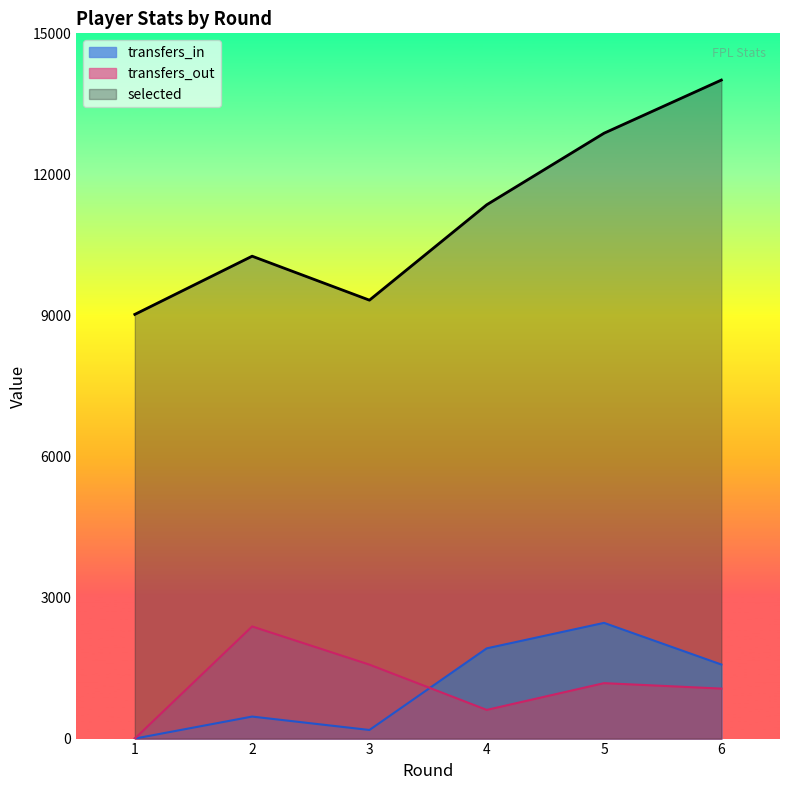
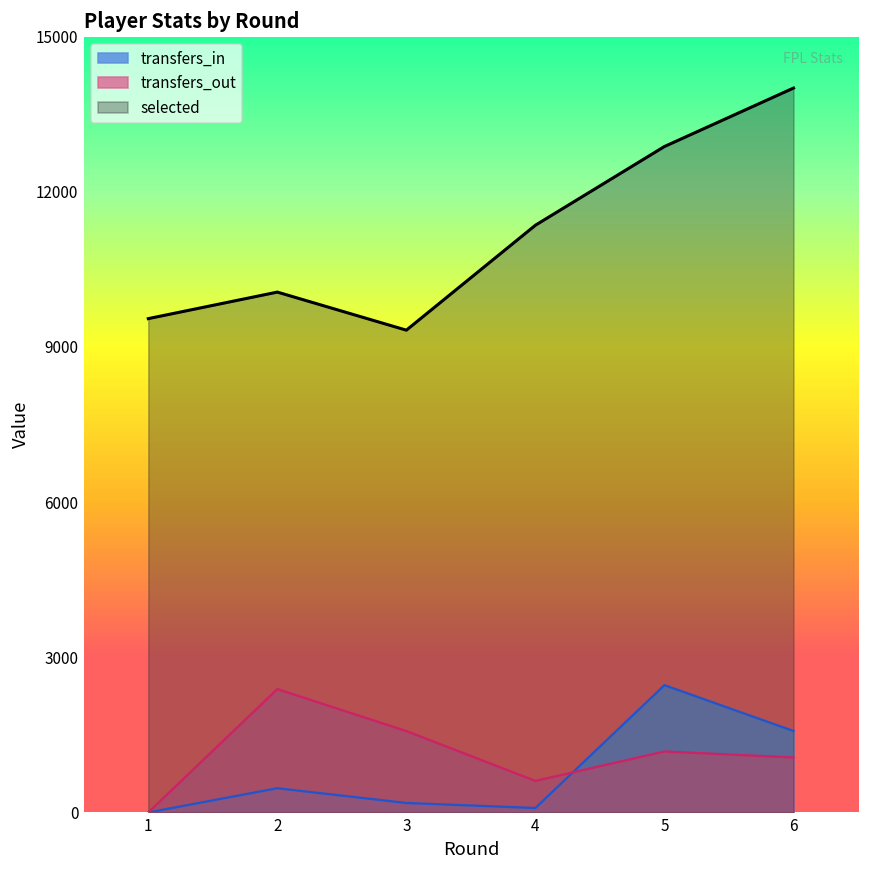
  {
    "transfers_in": {
      "2": 500,
      "3": 200,
-     "4": 1900,
+     "4": 100,
      "5": 2500,
      "6": 1600
    },
    "transfers_out": {
      "2": 2400,
      "3": 1600,
      "4": 600,
      "5": 1200,
      "6": 1100
    },
    "selected": {
-     "1": 9000,
-     "2": 10300,
+     "1": 9500,
+     "2": 10100,
      "3": 9300,
      "4": 11400,
      "5": 12900,
      "6": 14000
    }
  }
